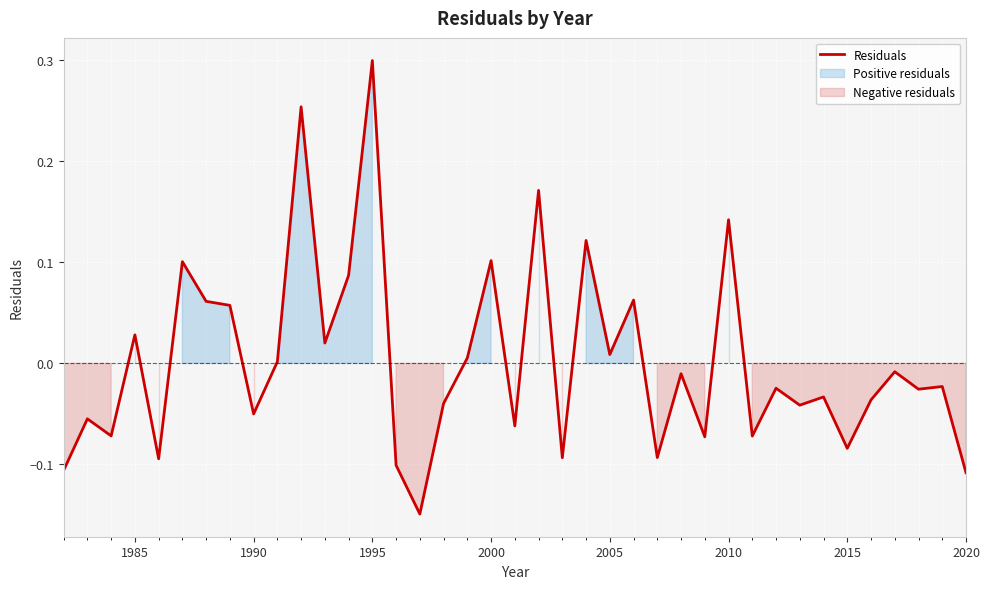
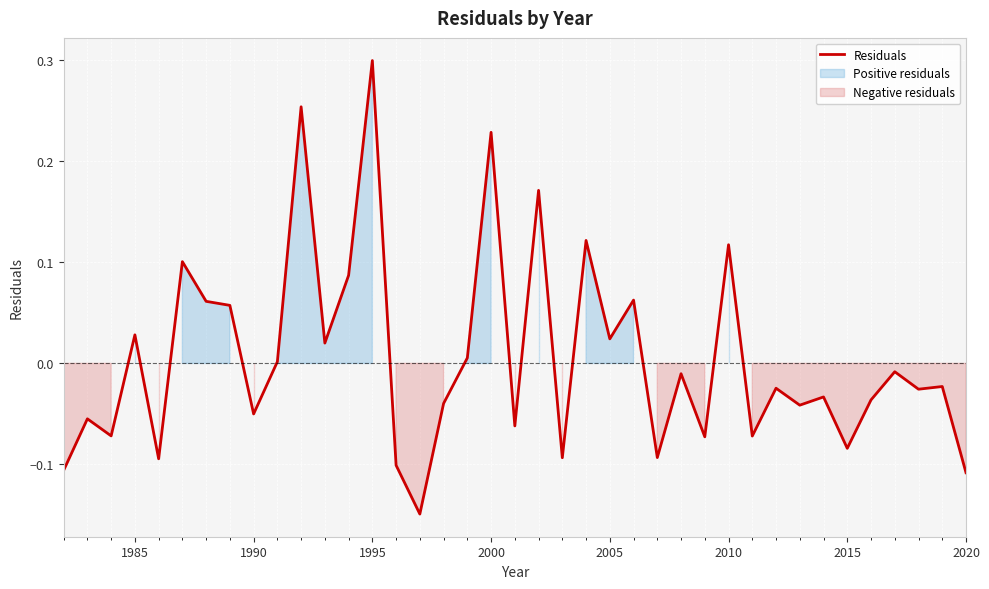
  {
    "1985": 0.028,
    "1990": -0.050,
    "1995": 0.300,
-   "2000": 0.102,
-   "2005": 0.009,
-   "2010": 0.142,
+   "2000": 0.229,
+   "2005": 0.024,
+   "2010": 0.117,
    "2015": -0.084,
    "2020": -0.108
  }
